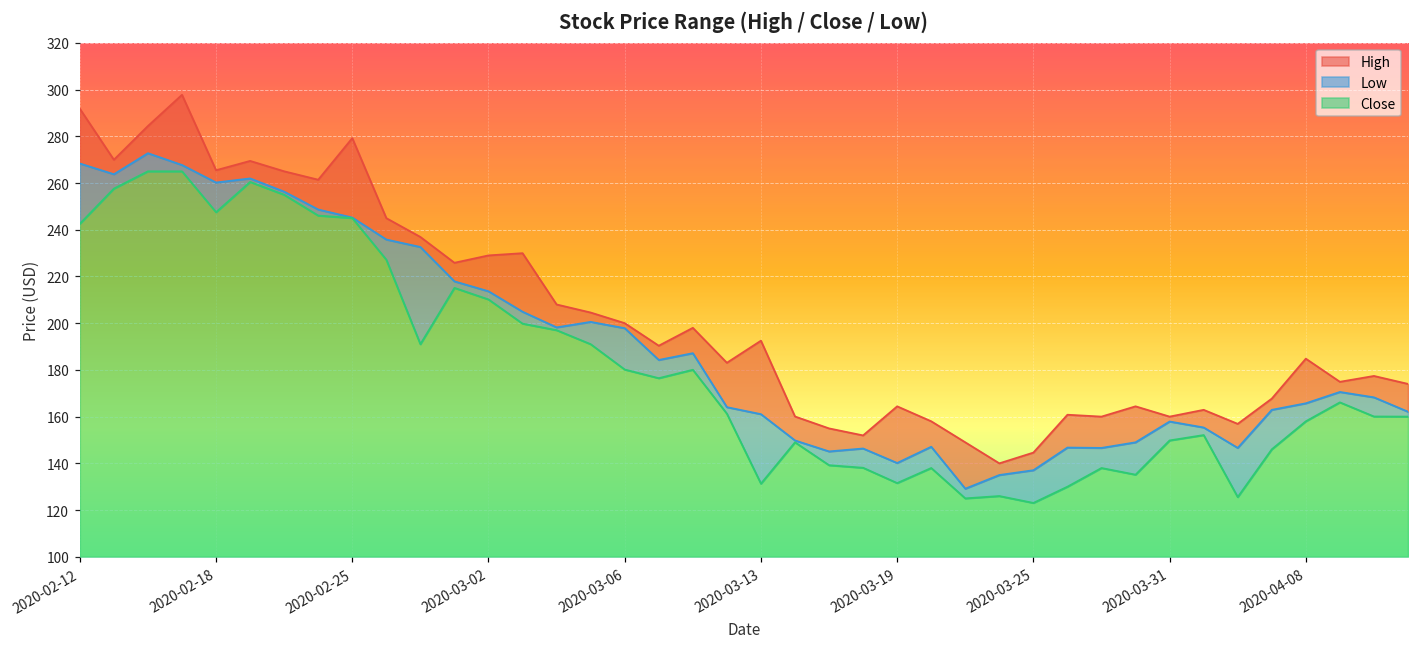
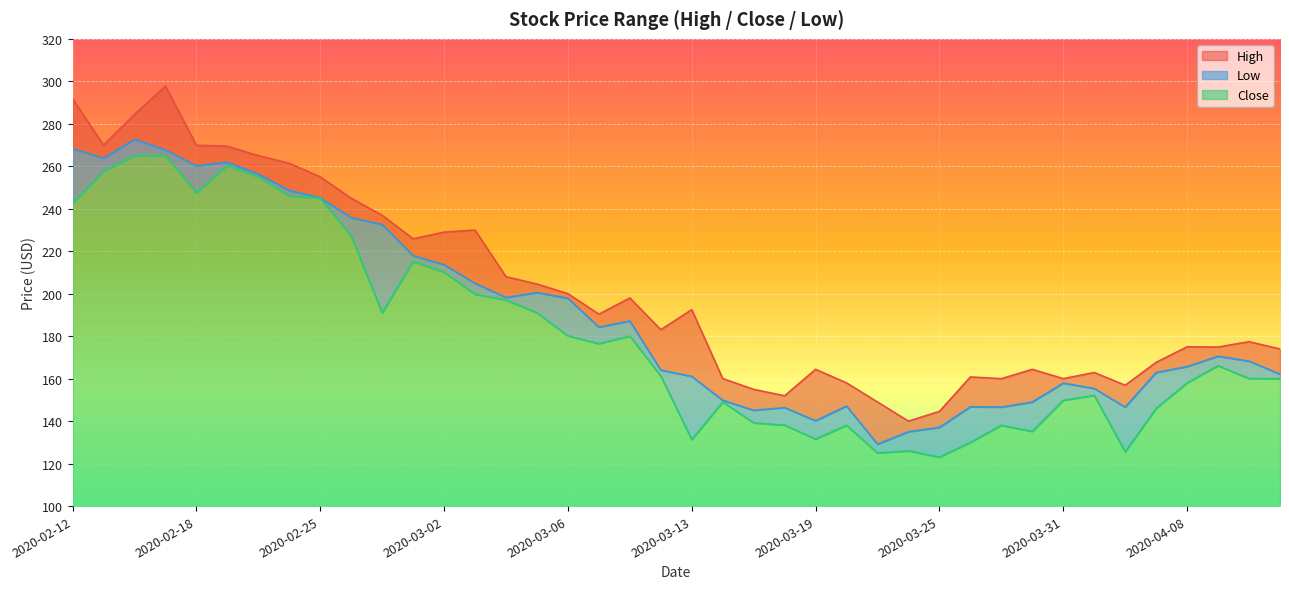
  {
    "High": {
      "2020-02-12": 292,
-     "2020-02-18": 265,
-     "2020-02-25": 279,
+     "2020-02-18": 270,
+     "2020-02-25": 255,
      "2020-03-02": 229,
      "2020-03-06": 200,
      "2020-03-13": 193,
      "2020-03-19": 164,
      "2020-03-25": 145,
      "2020-03-31": 160,
-     "2020-04-08": 185
+     "2020-04-08": 175
    }
  }
